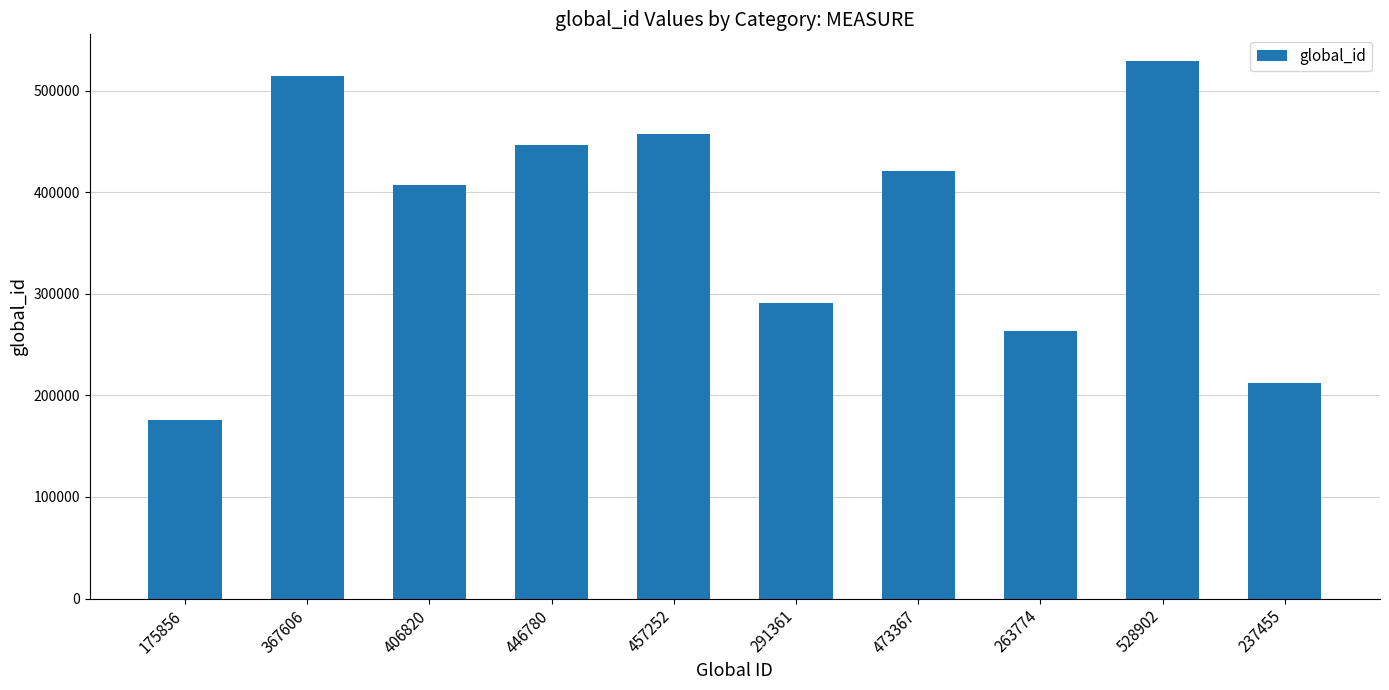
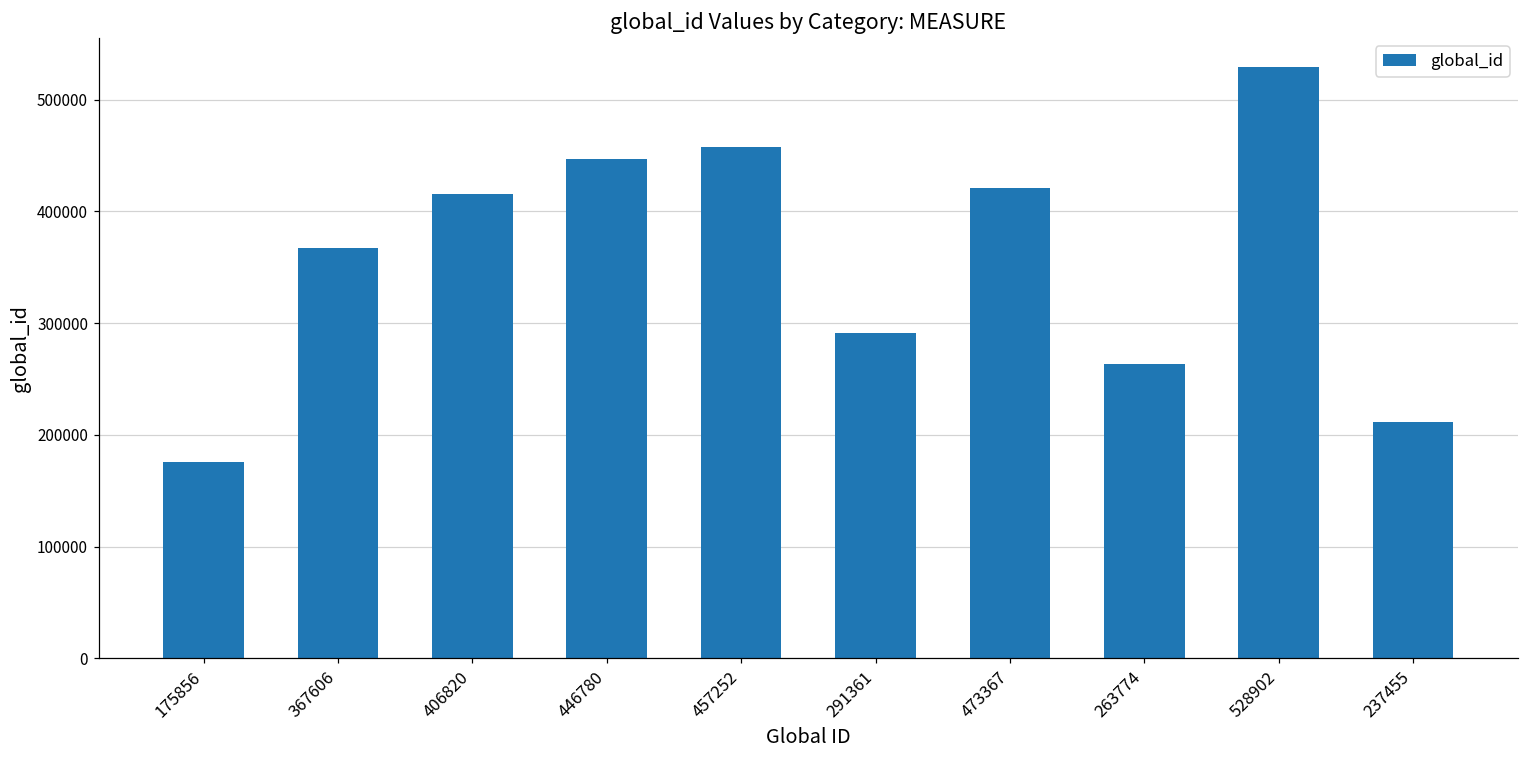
  {
    "175856": 176000,
-   "367606": 514000,
-   "406820": 407000,
+   "367606": 368000,
+   "406820": 416000,
    "446780": 447000,
    "457252": 457000,
    "291361": 291000,
    "473367": 421000,
    "263774": 264000,
    "528902": 529000,
    "237455": 212000
  }
